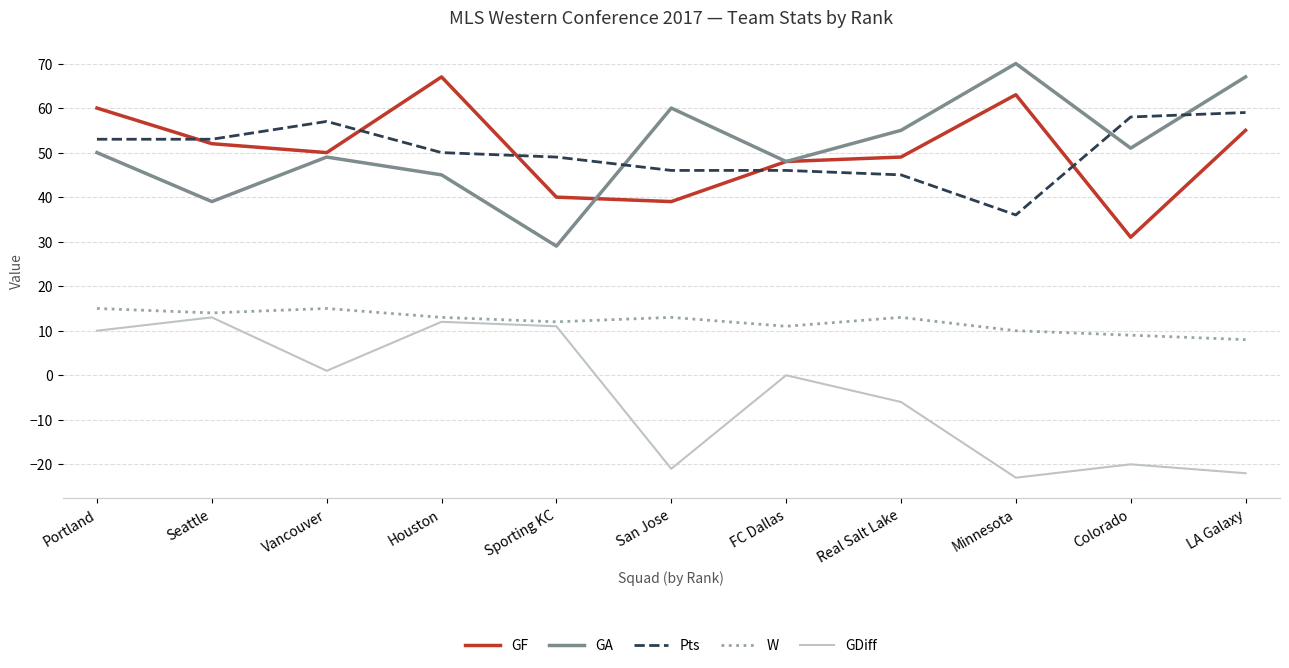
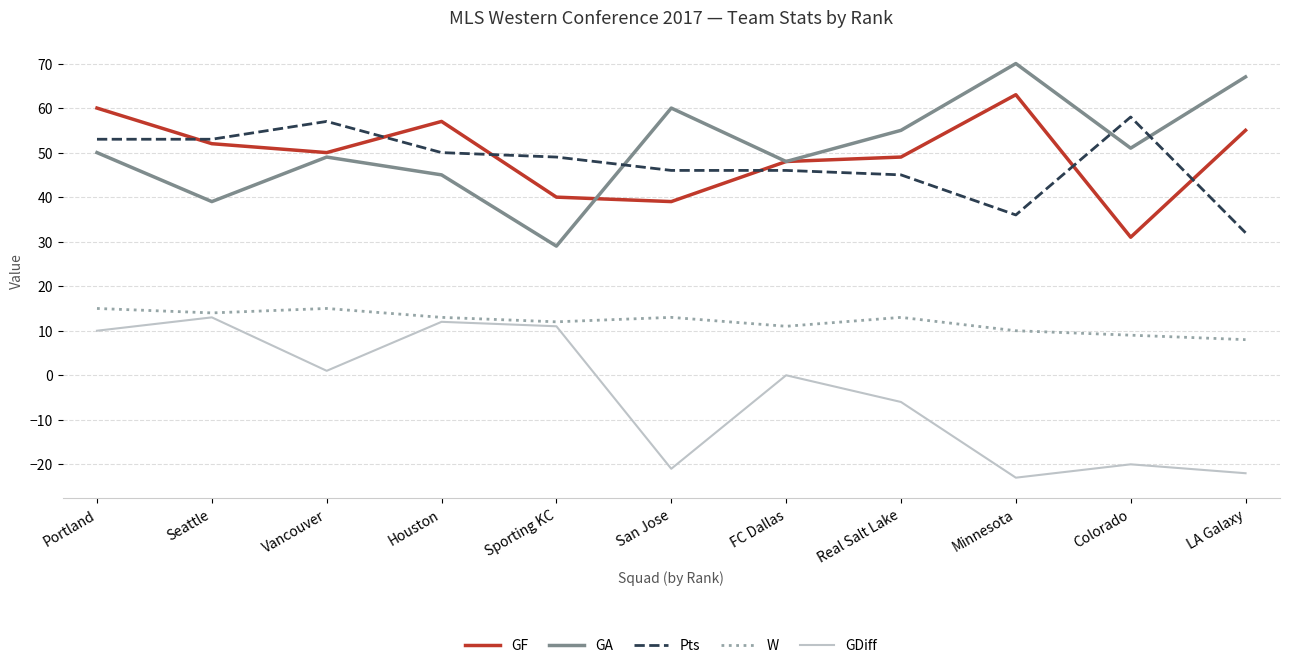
  {
    "GF": {
      "Portland": 60,
      "Seattle": 52,
      "Vancouver": 50,
-     "Houston": 67,
+     "Houston": 57,
      "Sporting KC": 40,
      "San Jose": 39,
      "Real Salt Lake": 49,
      "Minnesota": 63,
      "Colorado": 31,
      "LA Galaxy": 55
    },
    "Pts": {
      "Portland": 53,
      "Seattle": 53,
      "Vancouver": 57,
      "Houston": 50,
      "Sporting KC": 49,
      "San Jose": 46,
      "FC Dallas": 46,
      "Real Salt Lake": 45,
      "Minnesota": 36,
      "Colorado": 58,
-     "LA Galaxy": 59
+     "LA Galaxy": 32
    }
  }
